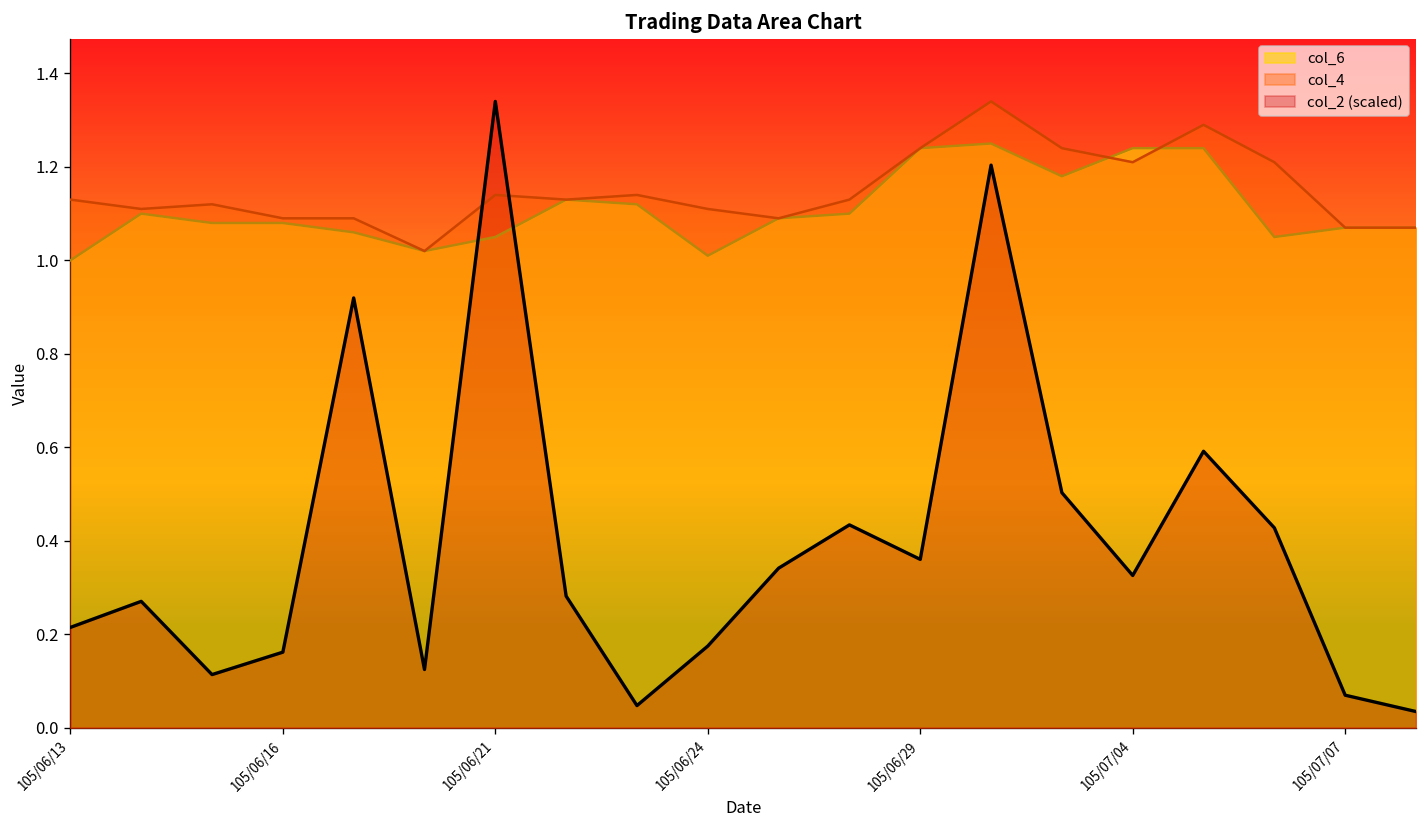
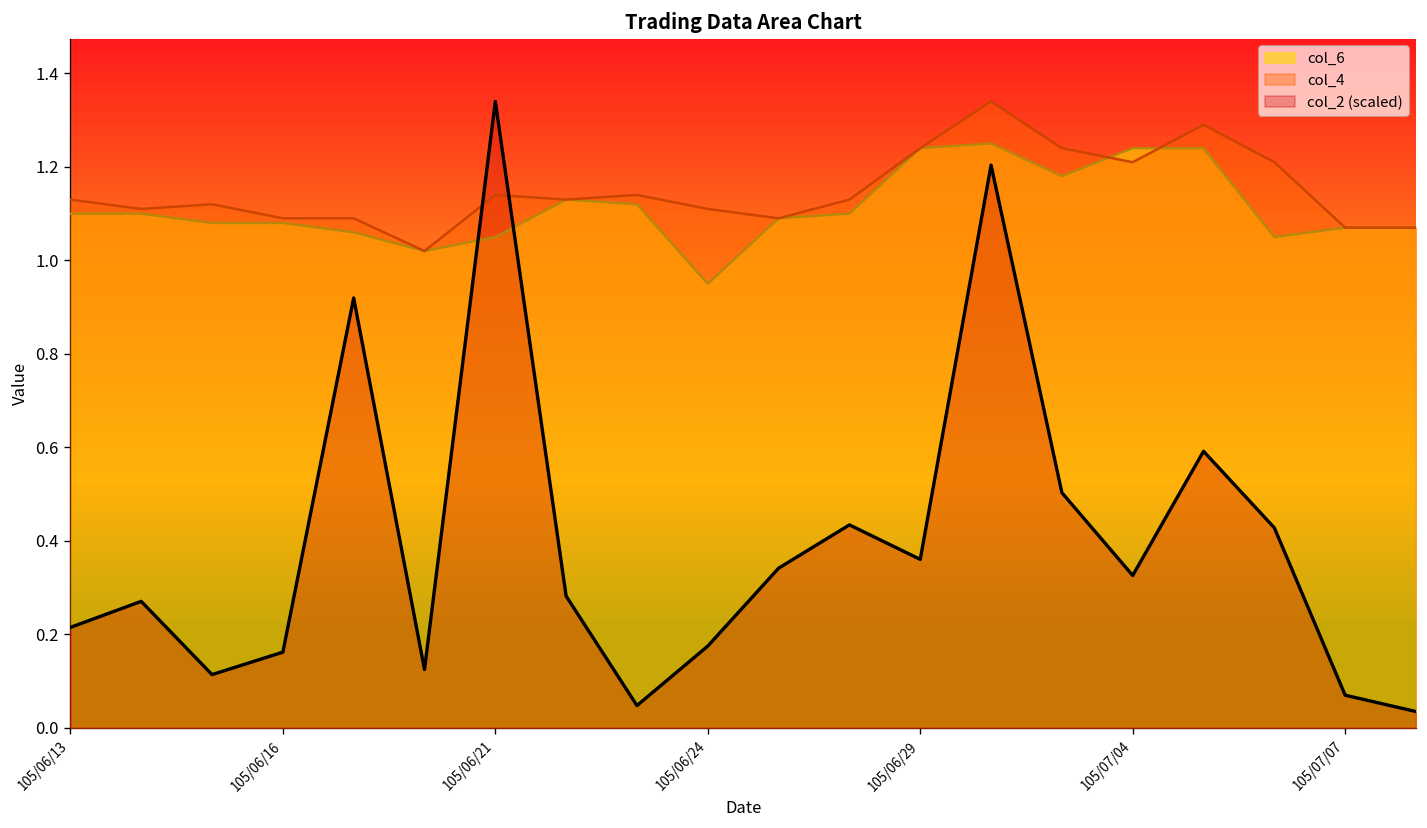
  {
    "col_6": {
-     "105/06/13": 1.0,
+     "105/06/13": 1.1,
      "105/06/16": 1.08,
      "105/06/21": 1.05,
-     "105/06/24": 1.01,
+     "105/06/24": 0.95,
      "105/07/04": 1.24
    }
  }
